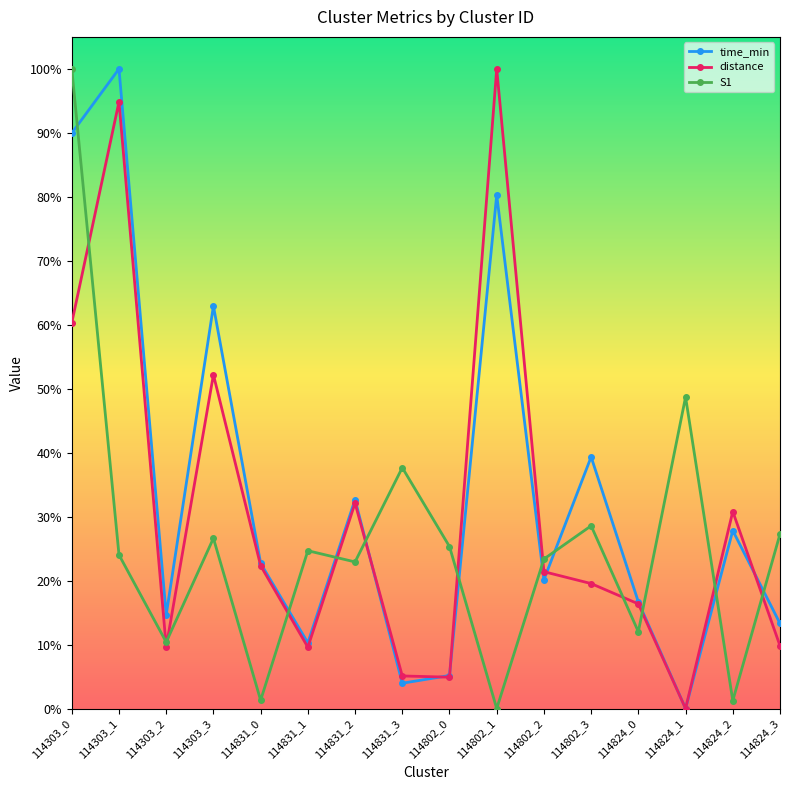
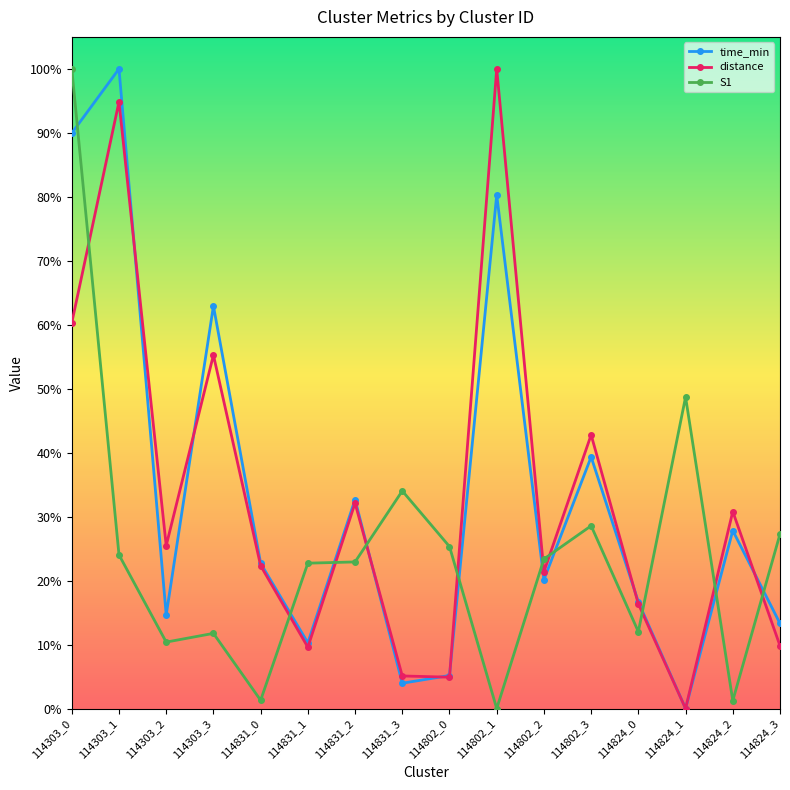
  {
    "time_min": {
      "114303_0": "90%",
      "114303_1": "100%",
      "114303_2": "15%",
      "114303_3": "63%",
      "114831_1": "10%",
      "114831_2": "33%",
      "114831_3": "4%",
      "114802_1": "80%",
      "114802_2": "20%",
      "114802_3": "39%",
      "114824_2": "28%",
      "114824_3": "13%"
    },
    "distance": {
      "114303_0": "60%",
      "114303_1": "95%",
-     "114303_2": "10%",
-     "114303_3": "52%",
+     "114303_2": "25%",
+     "114303_3": "55%",
      "114831_1": "10%",
      "114831_2": "32%",
      "114831_3": "5%",
      "114802_1": "100%",
      "114802_2": "21%",
-     "114802_3": "20%",
+     "114802_3": "43%",
      "114824_2": "31%",
      "114824_3": "10%"
    },
    "S1": {
      "114303_0": "100%",
      "114303_1": "24%",
      "114303_2": "10%",
-     "114303_3": "27%",
+     "114303_3": "12%",
      "114831_0": "1%",
-     "114831_1": "25%",
+     "114831_1": "23%",
      "114831_2": "23%",
-     "114831_3": "38%",
+     "114831_3": "34%",
      "114802_0": "25%",
      "114802_1": "0%",
      "114802_2": "23%",
      "114802_3": "29%",
      "114824_0": "12%",
      "114824_1": "49%",
      "114824_2": "1%",
      "114824_3": "27%"
    }
  }
